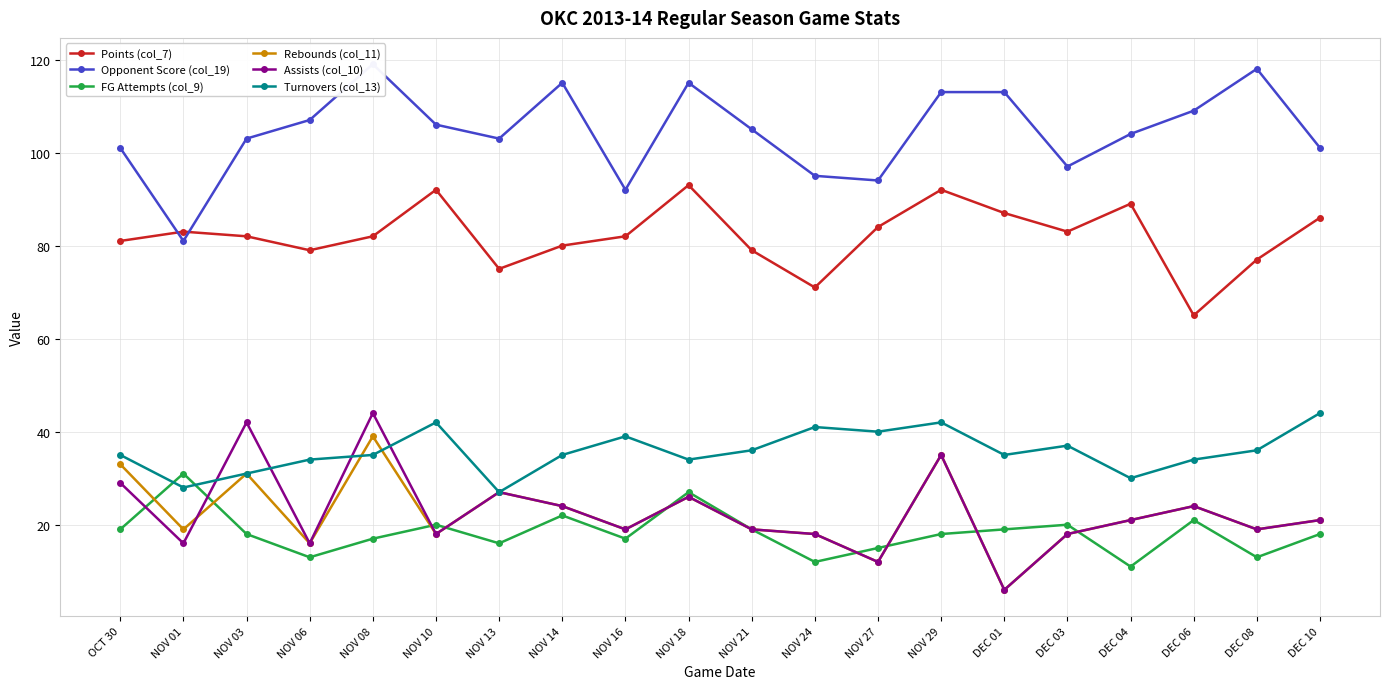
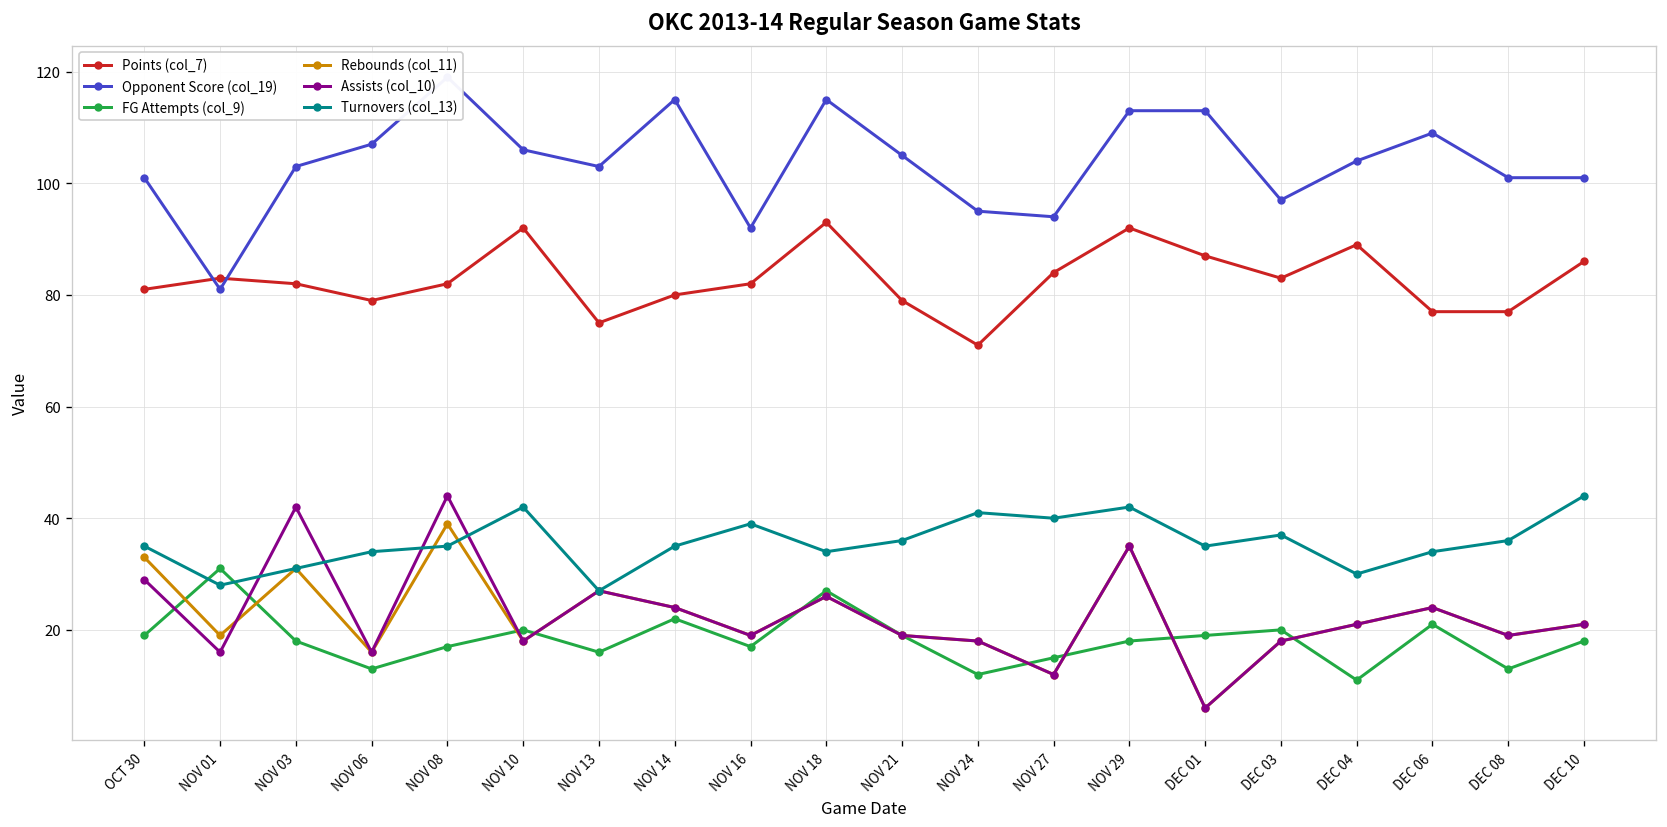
  {
    "Points (col_7)": {
      "OCT 30": 81,
      "NOV 01": 83,
      "NOV 03": 82,
      "NOV 06": 79,
      "NOV 08": 82,
      "NOV 10": 92,
      "NOV 13": 75,
      "NOV 14": 80,
      "NOV 16": 82,
      "NOV 18": 93,
      "NOV 21": 79,
      "NOV 24": 71,
      "NOV 27": 84,
      "NOV 29": 92,
      "DEC 01": 87,
      "DEC 03": 83,
      "DEC 04": 89,
-     "DEC 06": 65,
+     "DEC 06": 77,
      "DEC 08": 77,
      "DEC 10": 86
    },
    "Opponent Score (col_19)": {
      "OCT 30": 101,
      "NOV 01": 81,
      "NOV 03": 103,
      "NOV 06": 107,
      "NOV 10": 106,
      "NOV 13": 103,
      "NOV 14": 115,
      "NOV 16": 92,
      "NOV 18": 115,
      "NOV 21": 105,
      "NOV 24": 95,
      "NOV 27": 94,
      "NOV 29": 113,
      "DEC 01": 113,
      "DEC 03": 97,
      "DEC 04": 104,
      "DEC 06": 109,
-     "DEC 08": 118,
+     "DEC 08": 101,
      "DEC 10": 101
    },
    "FG Attempts (col_9)": {
      "OCT 30": 19,
      "NOV 01": 31,
      "NOV 03": 18,
      "NOV 06": 13,
      "NOV 08": 17,
      "NOV 10": 20,
      "NOV 13": 16,
      "NOV 14": 22,
      "NOV 16": 17,
      "NOV 18": 27,
      "NOV 24": 12,
      "NOV 27": 15,
      "NOV 29": 18,
      "DEC 01": 19,
      "DEC 03": 20,
      "DEC 04": 11,
      "DEC 06": 21,
      "DEC 08": 13,
      "DEC 10": 18
    },
    "Rebounds (col_11)": {
      "OCT 30": 33,
      "NOV 01": 19,
      "NOV 08": 39
    },
    "Assists (col_10)": {
      "OCT 30": 29,
      "NOV 01": 16,
      "NOV 03": 42,
      "NOV 08": 44
    },
    "Turnovers (col_13)": {
      "OCT 30": 35,
      "NOV 01": 28,
      "NOV 06": 34,
      "NOV 08": 35,
      "NOV 10": 42,
      "NOV 14": 35,
      "NOV 16": 39,
      "NOV 18": 34,
      "NOV 21": 36,
      "NOV 24": 41,
      "NOV 27": 40,
      "NOV 29": 42,
      "DEC 01": 35,
      "DEC 03": 37,
      "DEC 04": 30,
      "DEC 06": 34,
      "DEC 08": 36,
      "DEC 10": 44
    }
  }
